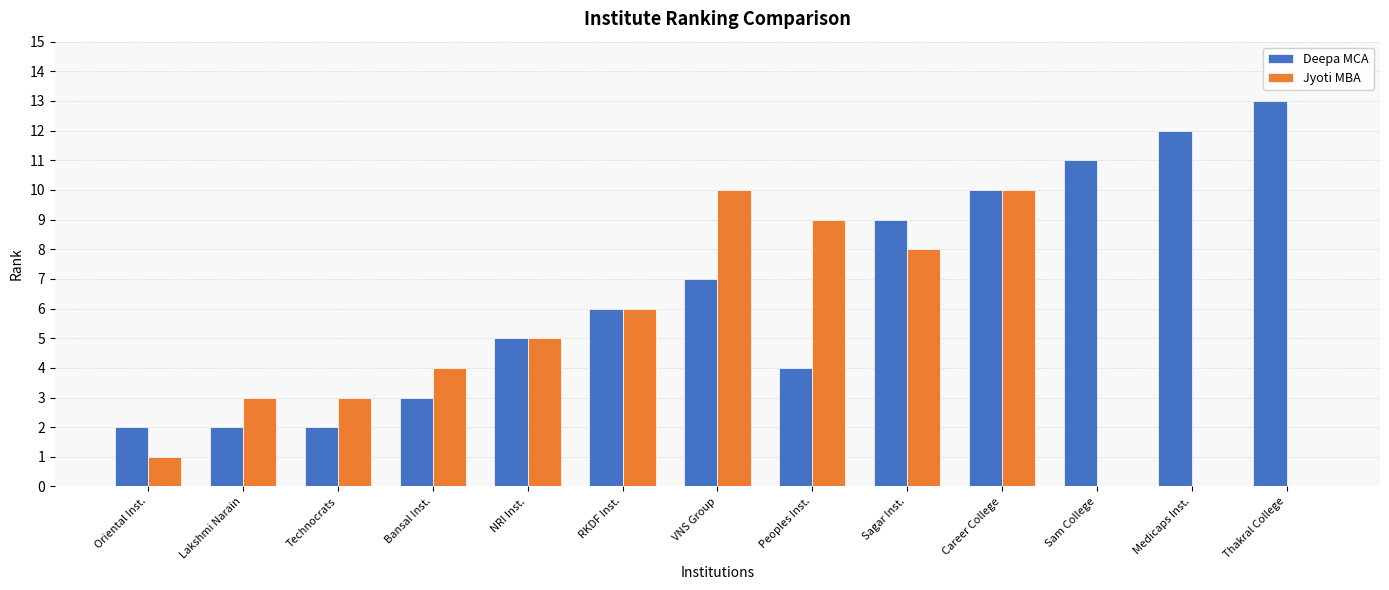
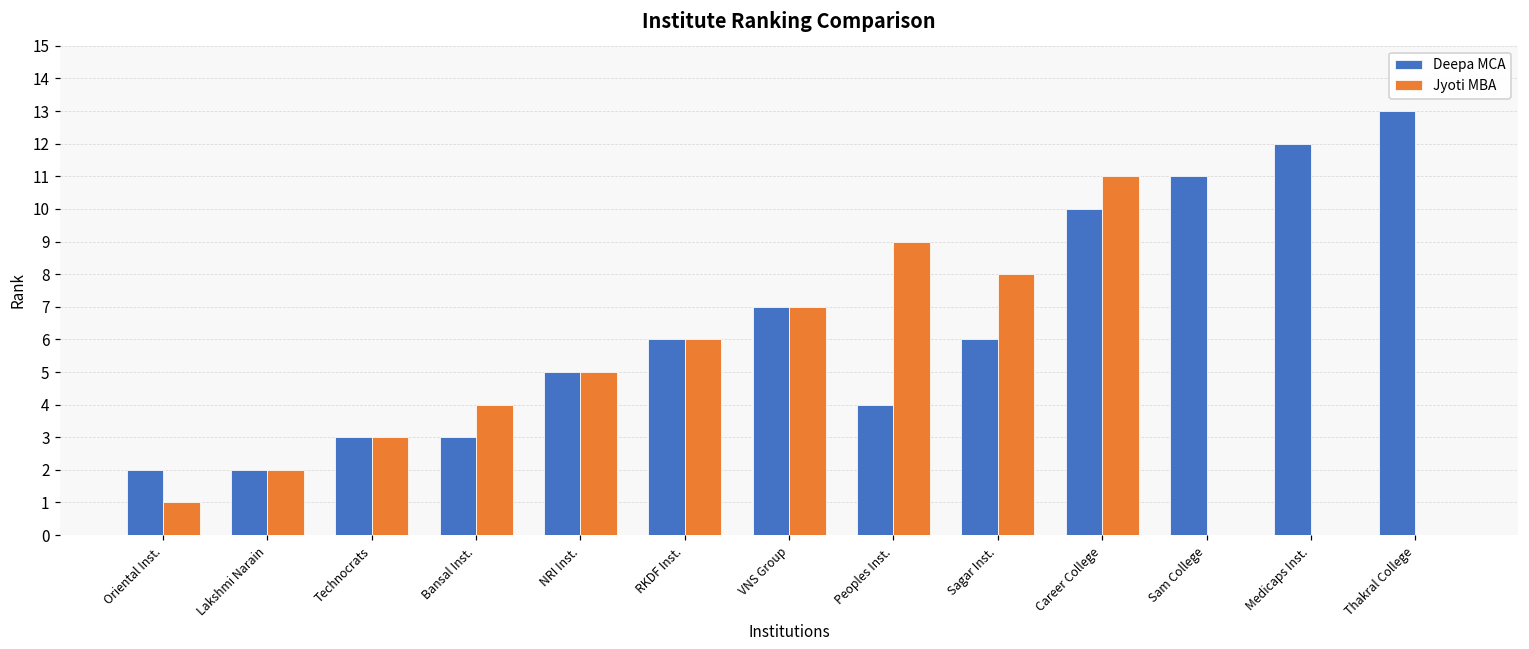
  {
    "Deepa MCA": {
      "Oriental Inst.": 2,
      "Lakshmi Narain": 2,
-     "Technocrats": 2,
+     "Technocrats": 3,
      "Bansal Inst.": 3,
      "NRI Inst.": 5,
      "RKDF Inst.": 6,
      "VNS Group": 7,
      "Peoples Inst.": 4,
-     "Sagar Inst.": 9,
+     "Sagar Inst.": 6,
      "Career College": 10,
      "Sam College": 11,
      "Medicaps Inst.": 12,
      "Thakral College": 13
    },
    "Jyoti MBA": {
      "Oriental Inst.": 1,
-     "Lakshmi Narain": 3,
+     "Lakshmi Narain": 2,
      "Technocrats": 3,
      "Bansal Inst.": 4,
      "NRI Inst.": 5,
      "RKDF Inst.": 6,
-     "VNS Group": 10,
+     "VNS Group": 7,
      "Peoples Inst.": 9,
      "Sagar Inst.": 8,
-     "Career College": 10,
+     "Career College": 11,
      "Sam College": 0,
      "Medicaps Inst.": 0,
      "Thakral College": 0
    }
  }
